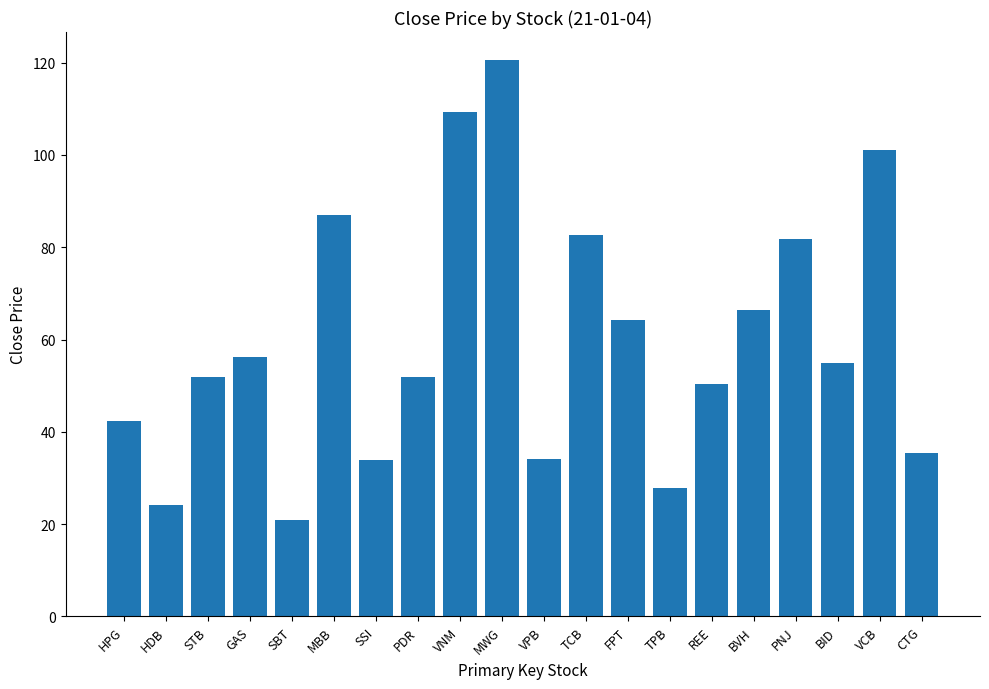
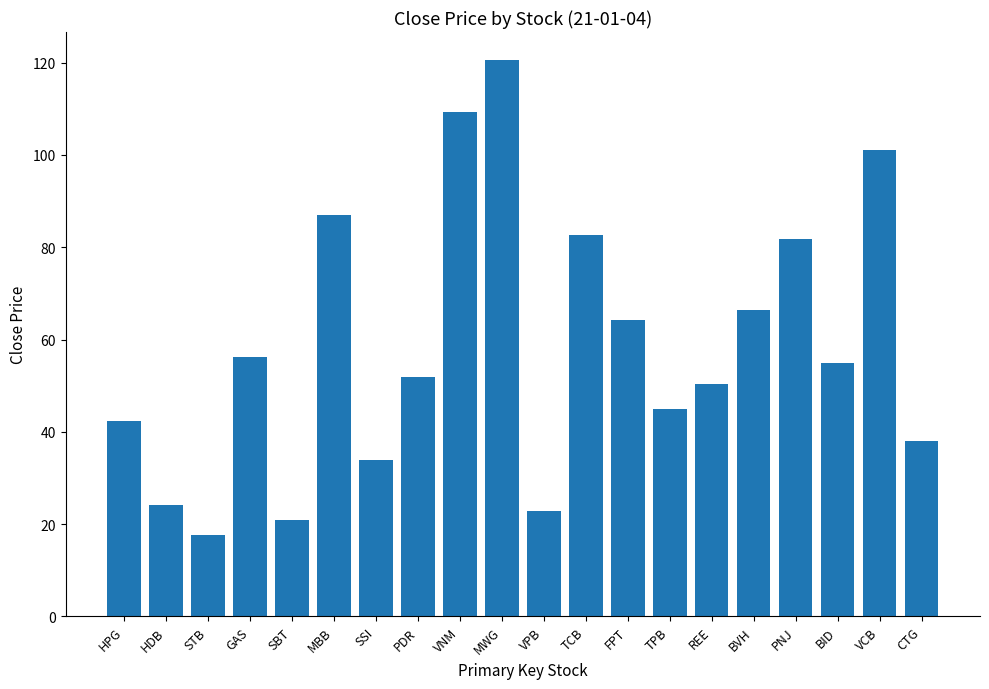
  {
    "HPG": 42,
    "HDB": 24,
-   "STB": 52,
+   "STB": 18,
    "GAS": 56,
    "SBT": 21,
    "MBB": 87,
    "SSI": 34,
    "PDR": 52,
    "VNM": 109,
    "MWG": 121,
-   "VPB": 34,
+   "VPB": 23,
    "TCB": 83,
    "FPT": 64,
-   "TPB": 28,
+   "TPB": 45,
    "REE": 50,
    "BVH": 66,
    "PNJ": 82,
    "BID": 55,
    "VCB": 101,
-   "CTG": 36
+   "CTG": 38
  }
